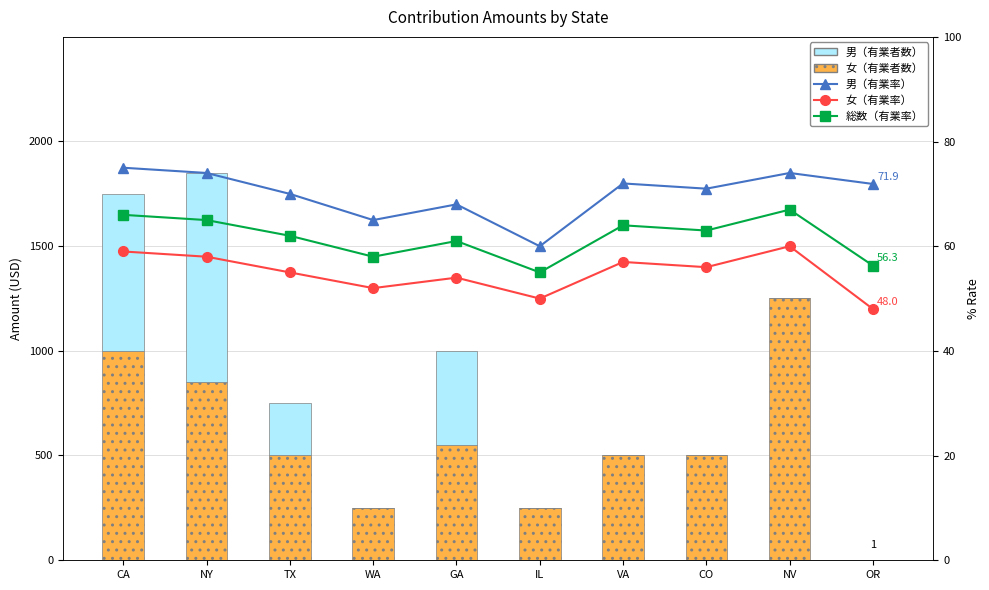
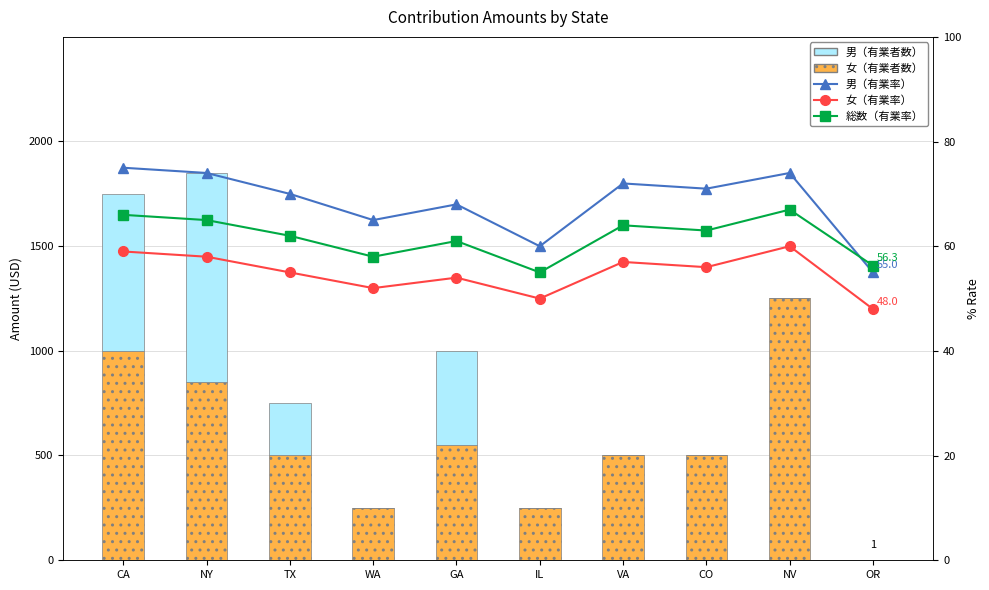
  {
    "女（有業者数）": {
      "OR": 1
    },
    "男（有業率）": {
-     "OR": 71.9
+     "OR": 55.0
    },
    "女（有業率）": {
      "OR": 48.0
    }
  }
